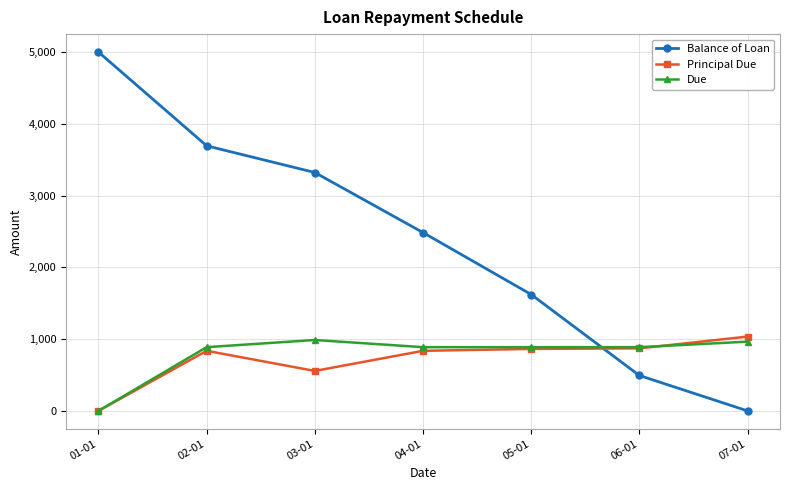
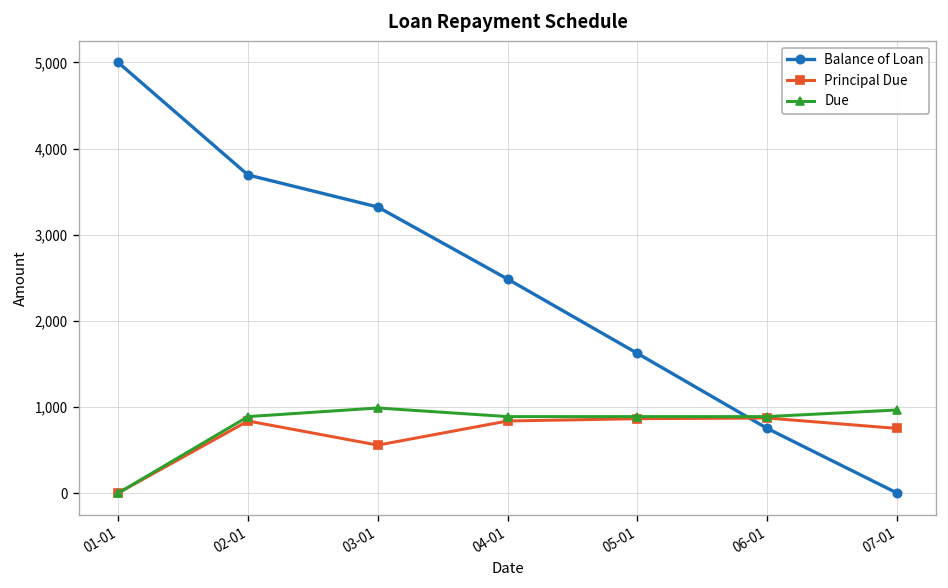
  {
    "Balance of Loan": {
      "01-01": "5,000",
      "02-01": "3,700",
      "03-01": "3,300",
      "04-01": "2,500",
      "05-01": "1,600",
-     "06-01": "500",
+     "06-01": "800",
      "07-01": "0"
    },
    "Principal Due": {
      "02-01": "800",
      "03-01": "600",
      "04-01": "800",
-     "07-01": "1,000"
+     "07-01": "800"
    },
    "Due": {
      "02-01": "900",
      "03-01": "1,000",
      "04-01": "900",
      "07-01": "1,000"
    }
  }
